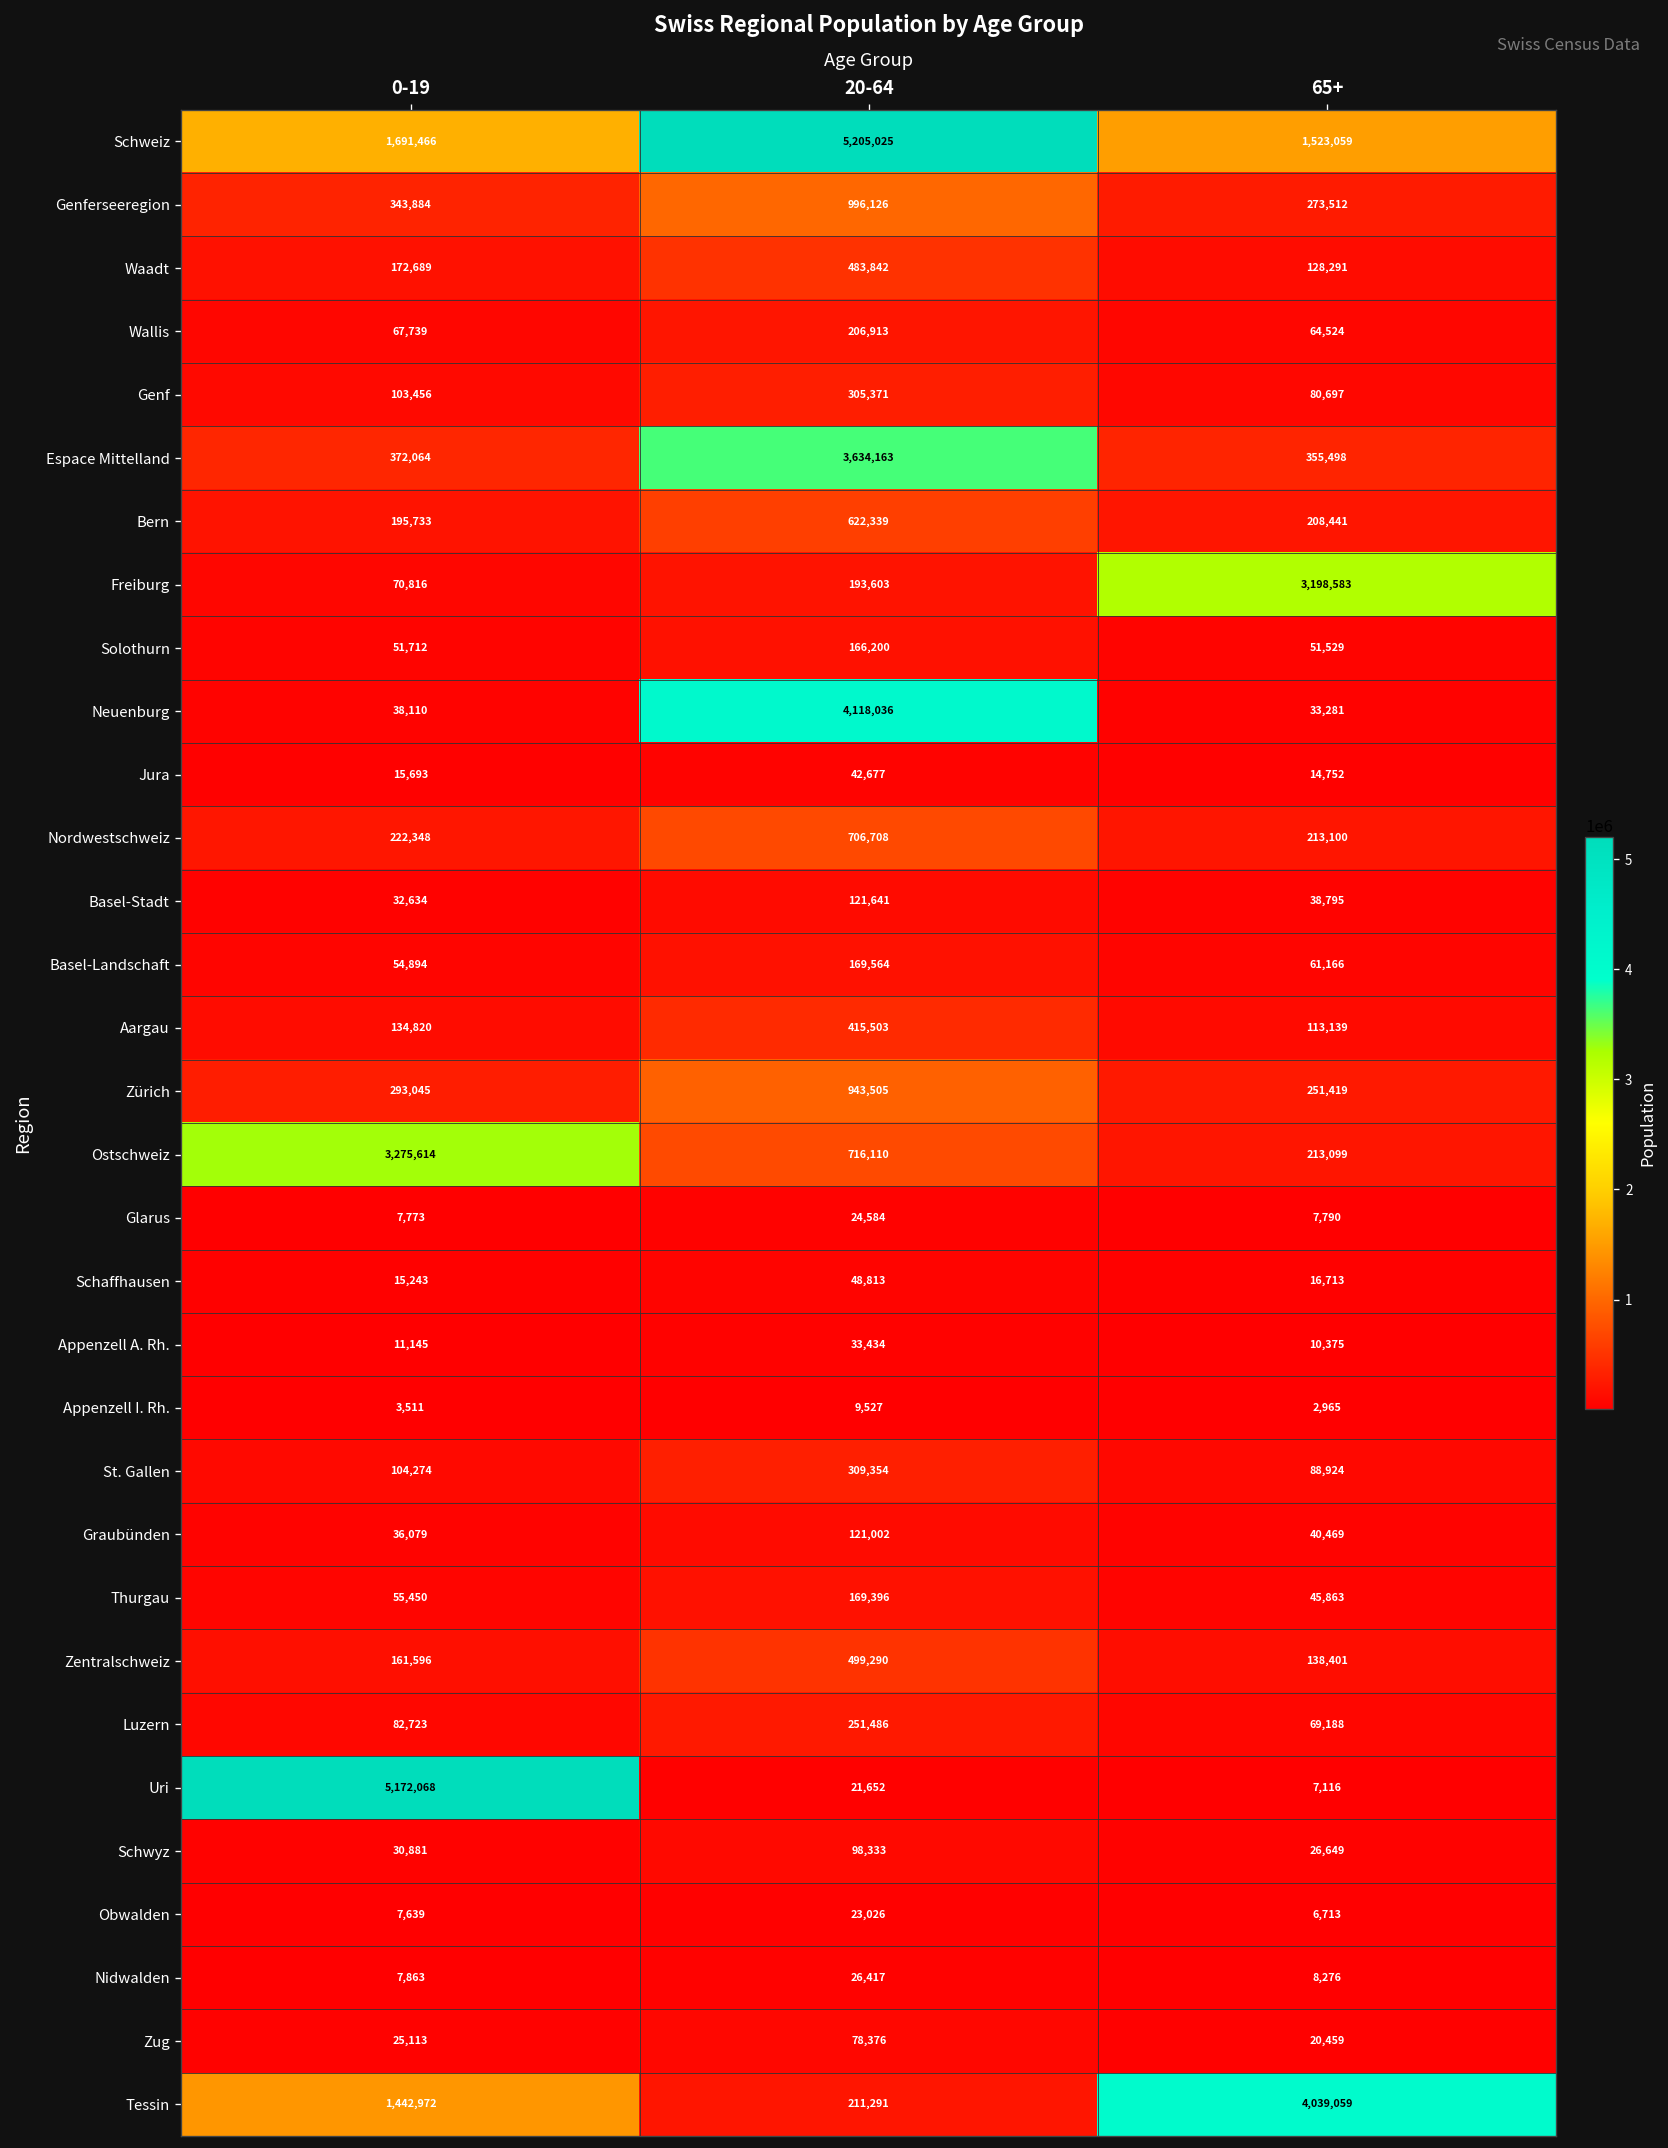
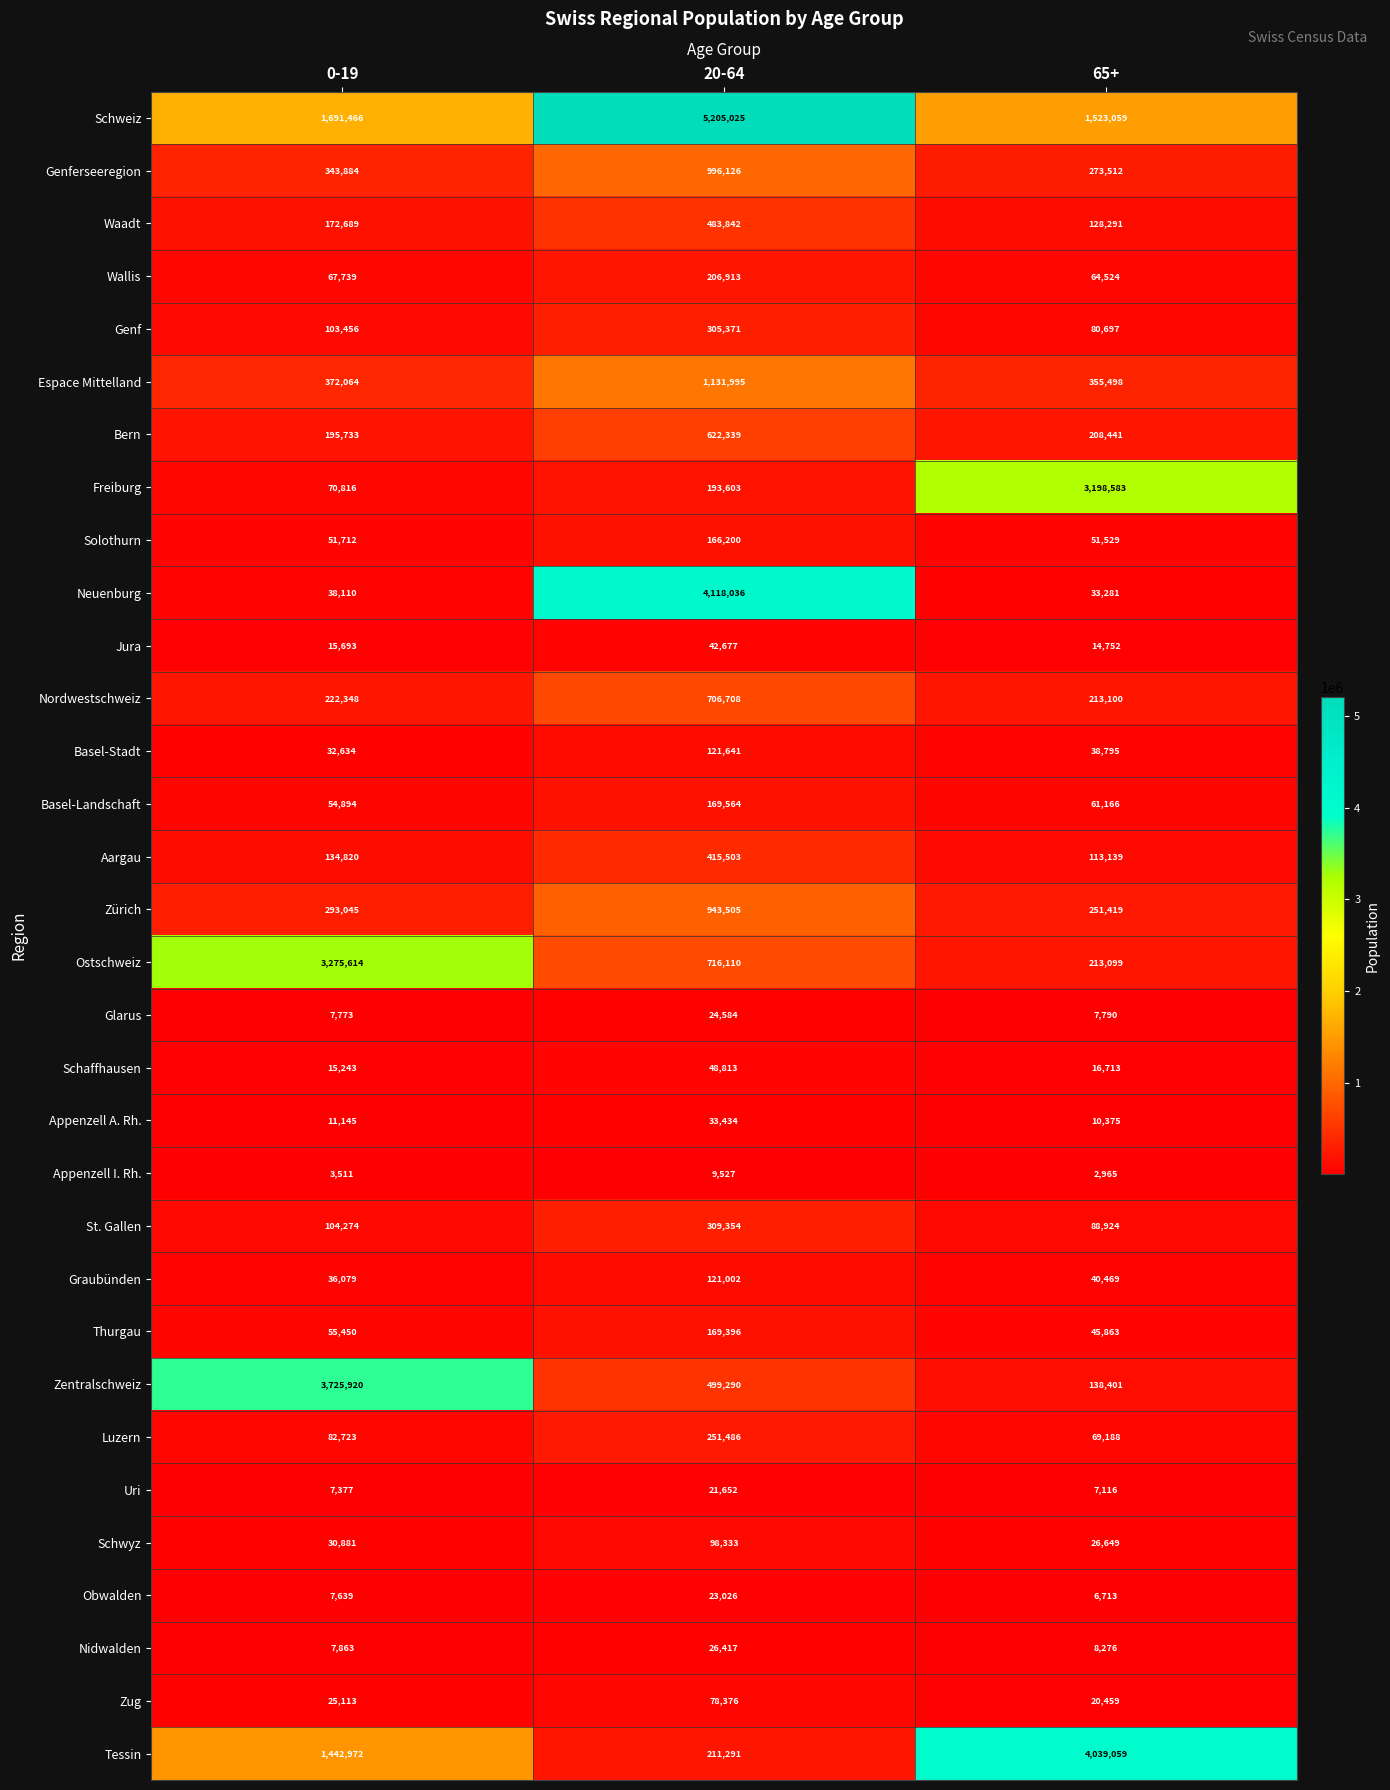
  {
    "Schweiz": {
      "0-19": "1,691,466",
      "20-64": "5,205,025",
      "65+": "1,523,059"
    },
    "Genferseeregion": {
      "0-19": "343,884",
      "20-64": "996,126",
      "65+": "273,512"
    },
    "Waadt": {
      "0-19": "172,689",
      "20-64": "483,842",
      "65+": "128,291"
    },
    "Wallis": {
      "0-19": "67,739",
      "20-64": "206,913",
      "65+": "64,524"
    },
    "Genf": {
      "0-19": "103,456",
      "20-64": "305,371",
      "65+": "80,697"
    },
    "Espace Mittelland": {
      "0-19": "372,064",
-     "20-64": "3,634,163",
+     "20-64": "1,131,995",
      "65+": "355,498"
    },
    "Bern": {
      "0-19": "195,733",
      "20-64": "622,339",
      "65+": "208,441"
    },
    "Freiburg": {
      "0-19": "70,816",
      "20-64": "193,603",
      "65+": "3,198,583"
    },
    "Solothurn": {
      "0-19": "51,712",
      "20-64": "166,200",
      "65+": "51,529"
    },
    "Neuenburg": {
      "0-19": "38,110",
      "20-64": "4,118,036",
      "65+": "33,281"
    },
    "Jura": {
      "0-19": "15,693",
      "20-64": "42,677",
      "65+": "14,752"
    },
    "Nordwestschweiz": {
      "0-19": "222,348",
      "20-64": "706,708",
      "65+": "213,100"
    },
    "Basel-Stadt": {
      "0-19": "32,634",
      "20-64": "121,641",
      "65+": "38,795"
    },
    "Basel-Landschaft": {
      "0-19": "54,894",
      "20-64": "169,564",
      "65+": "61,166"
    },
    "Aargau": {
      "0-19": "134,820",
      "20-64": "415,503",
      "65+": "113,139"
    },
    "Zürich": {
      "0-19": "293,045",
      "20-64": "943,505",
      "65+": "251,419"
    },
    "Ostschweiz": {
      "0-19": "3,275,614",
      "20-64": "716,110",
      "65+": "213,099"
    },
    "Glarus": {
      "0-19": "7,773",
      "20-64": "24,584",
      "65+": "7,790"
    },
    "Schaffhausen": {
      "0-19": "15,243",
      "20-64": "48,813",
      "65+": "16,713"
    },
    "Appenzell A. Rh.": {
      "0-19": "11,145",
      "20-64": "33,434",
      "65+": "10,375"
    },
    "Appenzell I. Rh.": {
      "0-19": "3,511",
      "20-64": "9,527",
      "65+": "2,965"
    },
    "St. Gallen": {
      "0-19": "104,274",
      "20-64": "309,354",
      "65+": "88,924"
    },
    "Graubünden": {
      "0-19": "36,079",
      "20-64": "121,002",
      "65+": "40,469"
    },
    "Thurgau": {
      "0-19": "55,450",
      "20-64": "169,396",
      "65+": "45,863"
    },
    "Zentralschweiz": {
-     "0-19": "161,596",
+     "0-19": "3,725,920",
      "20-64": "499,290",
      "65+": "138,401"
    },
    "Luzern": {
      "0-19": "82,723",
      "20-64": "251,486",
      "65+": "69,188"
    },
    "Uri": {
-     "0-19": "5,172,068",
+     "0-19": "7,377",
      "20-64": "21,652",
      "65+": "7,116"
    },
    "Schwyz": {
      "0-19": "30,881",
      "20-64": "98,333",
      "65+": "26,649"
    },
    "Obwalden": {
      "0-19": "7,639",
      "20-64": "23,026",
      "65+": "6,713"
    },
    "Nidwalden": {
      "0-19": "7,863",
      "20-64": "26,417",
      "65+": "8,276"
    },
    "Zug": {
      "0-19": "25,113",
      "20-64": "78,376",
      "65+": "20,459"
    },
    "Tessin": {
      "0-19": "1,442,972",
      "20-64": "211,291",
      "65+": "4,039,059"
    }
  }
